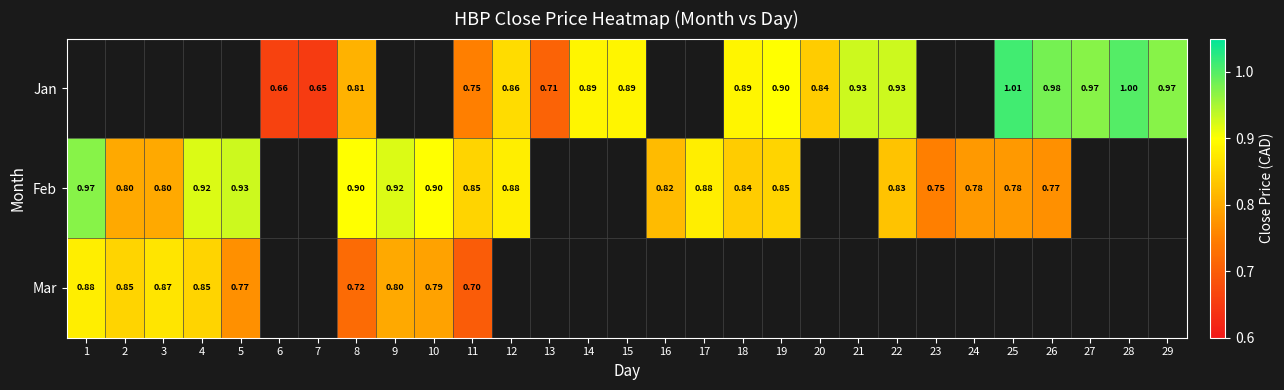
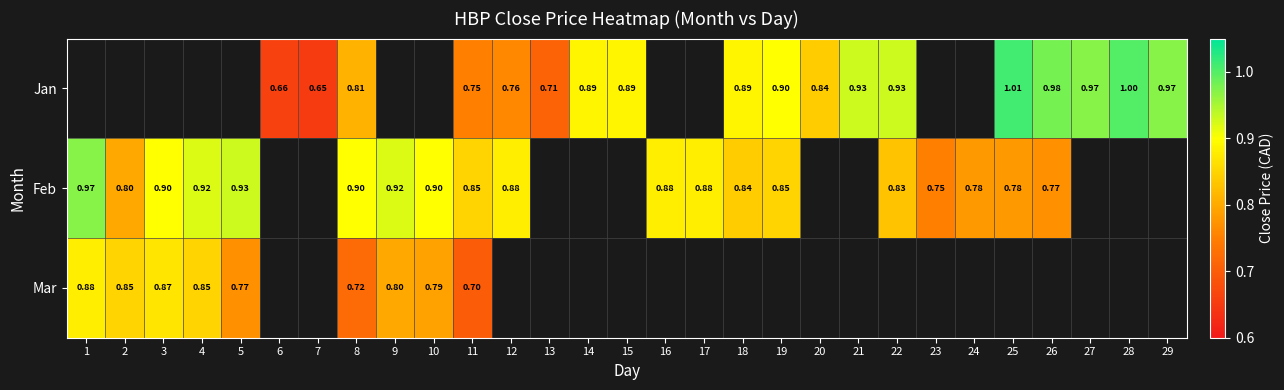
  {
    "Jan": {
      "6": 0.66,
      "7": 0.65,
      "8": 0.81,
      "11": 0.75,
-     "12": 0.86,
+     "12": 0.76,
      "13": 0.71,
      "14": 0.89,
      "15": 0.89,
      "18": 0.89,
      "19": 0.90,
      "20": 0.84,
      "21": 0.93,
      "22": 0.93,
      "25": 1.01,
      "26": 0.98,
      "27": 0.97,
      "28": 1.00,
      "29": 0.97
    },
    "Feb": {
      "1": 0.97,
      "2": 0.80,
-     "3": 0.80,
+     "3": 0.90,
      "4": 0.92,
      "5": 0.93,
      "8": 0.90,
      "9": 0.92,
      "10": 0.90,
      "11": 0.85,
      "12": 0.88,
-     "16": 0.82,
+     "16": 0.88,
      "17": 0.88,
      "18": 0.84,
      "19": 0.85,
      "22": 0.83,
      "23": 0.75,
      "24": 0.78,
      "25": 0.78,
      "26": 0.77
    },
    "Mar": {
      "1": 0.88,
      "2": 0.85,
      "3": 0.87,
      "4": 0.85,
      "5": 0.77,
      "8": 0.72,
      "9": 0.80,
      "10": 0.79,
      "11": 0.70
    }
  }
